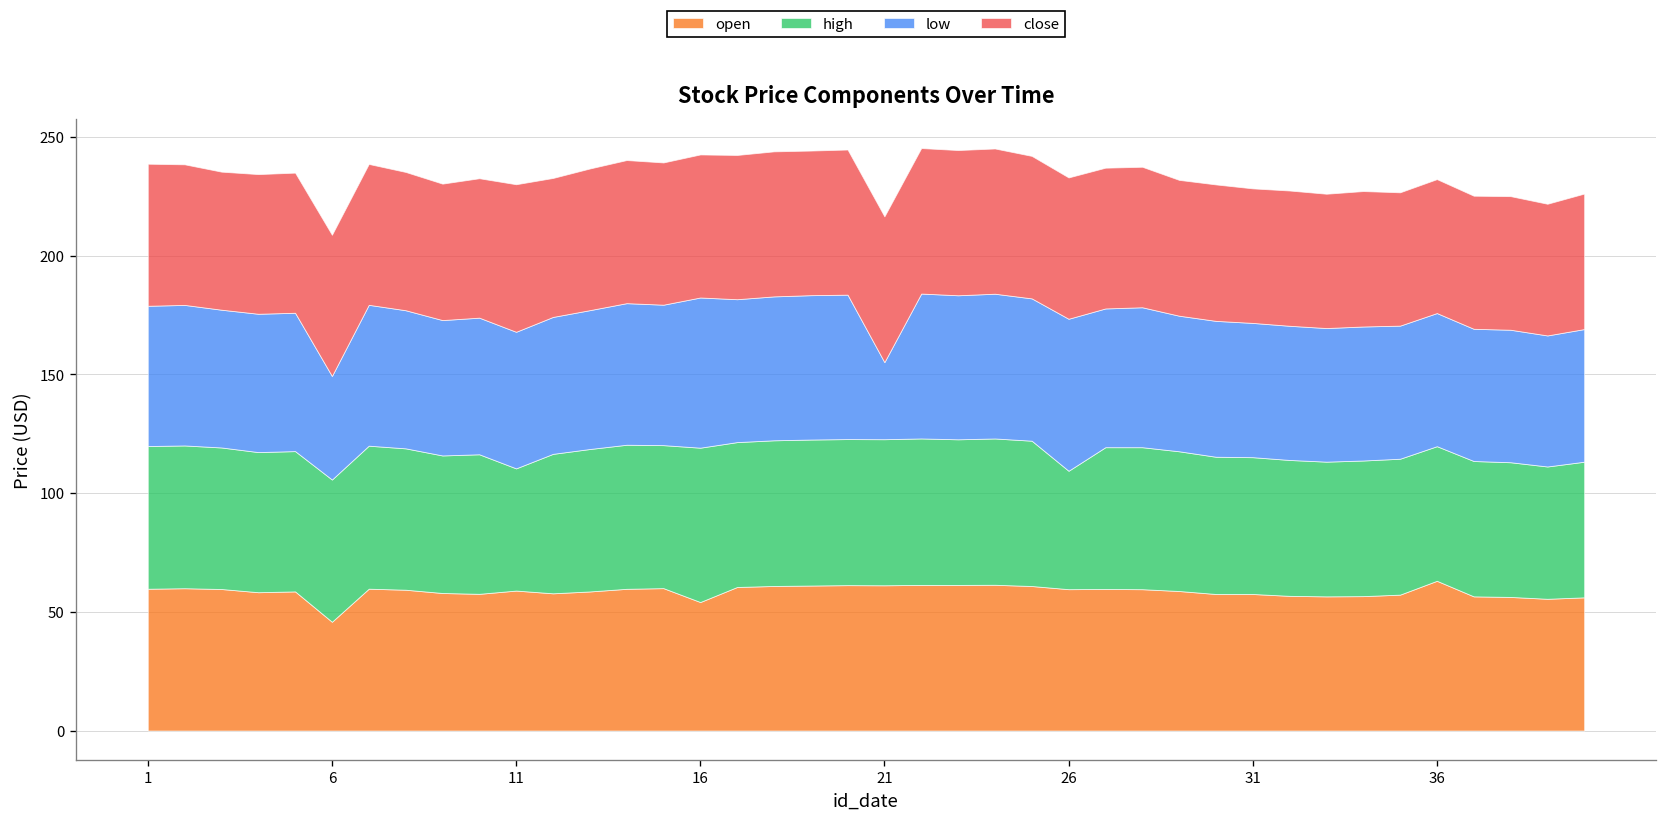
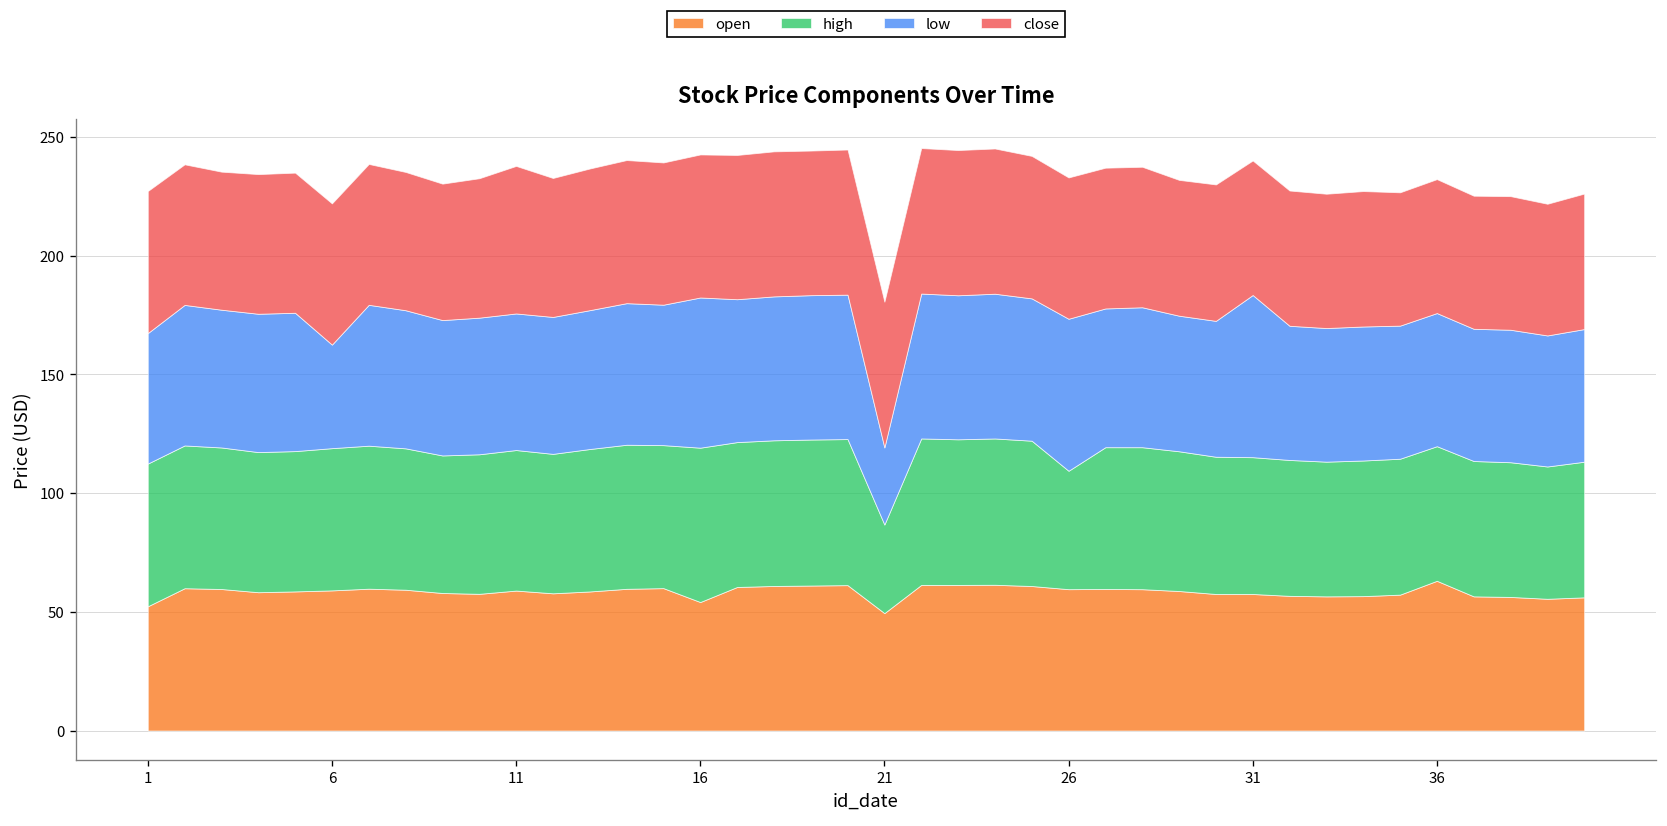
  {
    "open": {
-     "1": 60,
-     "6": 46,
+     "1": 52,
+     "6": 59,
      "11": 59,
      "16": 54,
-     "21": 61,
+     "21": 49,
      "26": 60,
      "31": 58,
      "36": 63
    },
    "high": {
      "1": 60,
      "6": 60,
-     "11": 51,
+     "11": 59,
      "16": 65,
-     "21": 62,
+     "21": 37,
      "26": 50,
      "31": 58,
      "36": 57
    },
    "low": {
-     "1": 59,
+     "1": 55,
      "6": 44,
      "11": 58,
      "16": 63,
      "21": 32,
      "26": 64,
-     "31": 57,
+     "31": 68,
      "36": 56
    },
    "close": {
      "1": 60,
      "6": 59,
      "11": 62,
      "16": 60,
      "21": 61,
      "26": 60,
      "31": 57,
      "36": 56
    }
  }
